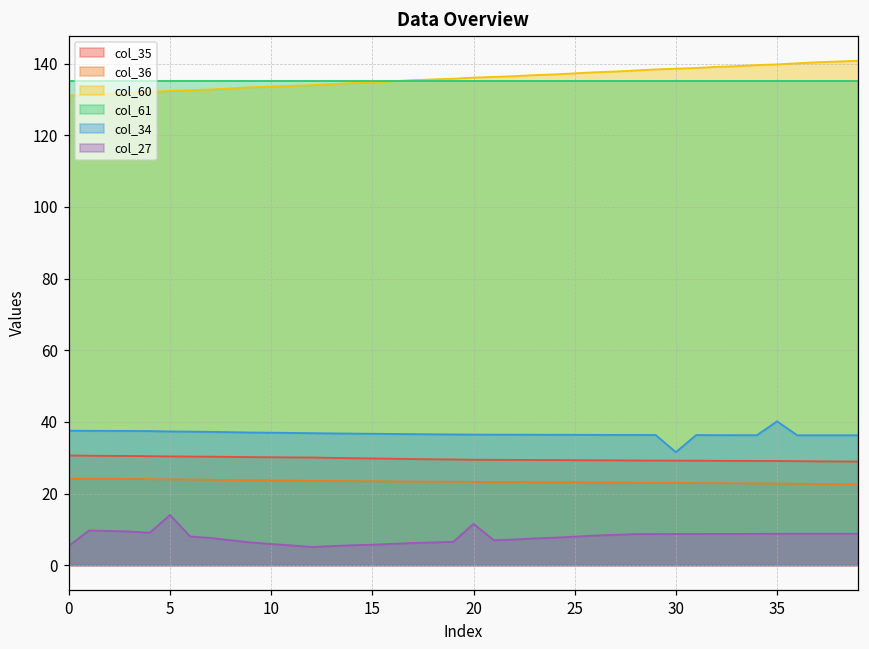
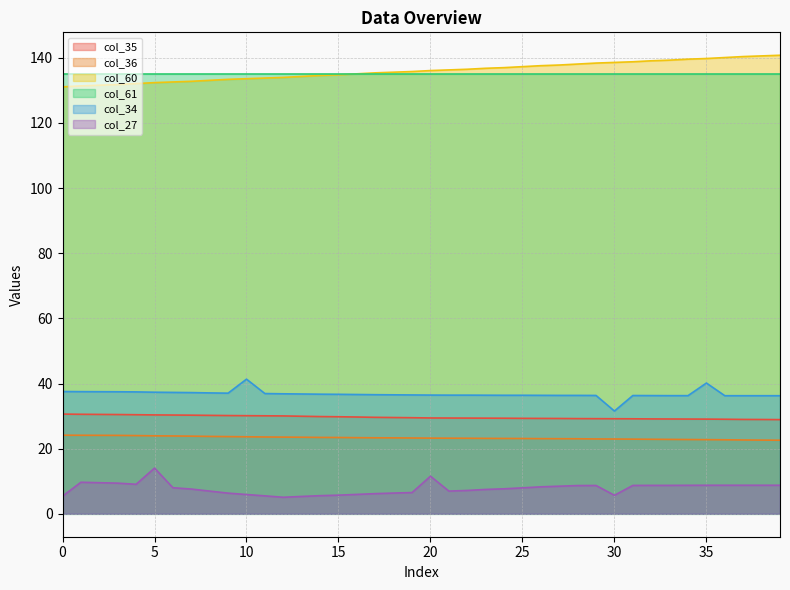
  {
    "col_61": {
      "0": 135,
      "5": 135,
      "10": 135,
      "20": 135,
      "25": 135,
      "30": 135,
      "35": 135
    },
    "col_34": {
      "0": 38,
      "5": 37,
-     "10": 37,
+     "10": 41,
      "15": 37,
      "20": 36,
      "25": 36,
      "30": 32,
      "35": 40
    },
    "col_27": {
      "0": 5,
      "5": 14,
      "10": 6,
      "15": 6,
      "20": 12,
      "25": 8,
-     "30": 9,
+     "30": 6,
      "35": 9
    }
  }
